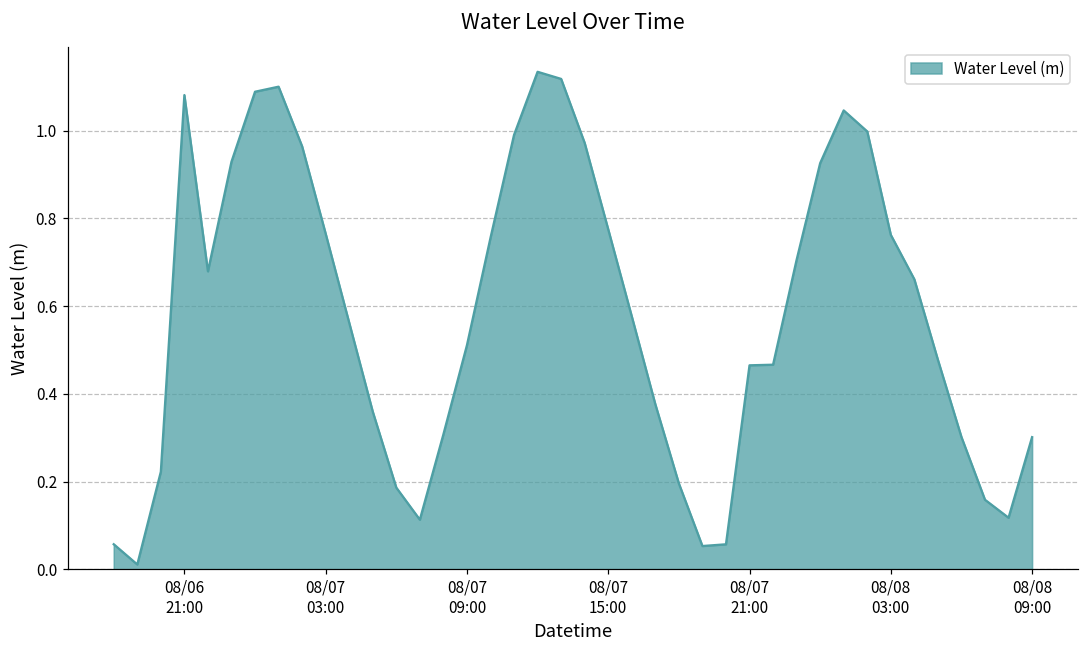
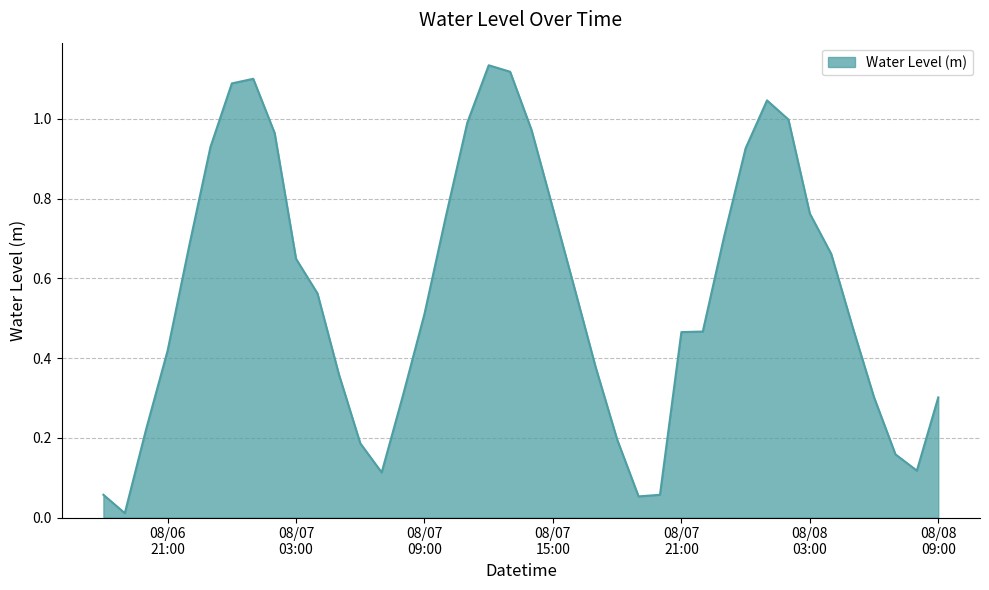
  {
-   "08/06 21:00": 1.08,
-   "08/07 03:00": 0.77,
+   "08/06 21:00": 0.42,
+   "08/07 03:00": 0.65,
    "08/07 09:00": 0.51,
    "08/07 15:00": 0.78,
    "08/07 21:00": 0.47,
    "08/08 03:00": 0.76,
    "08/08 09:00": 0.30
  }
